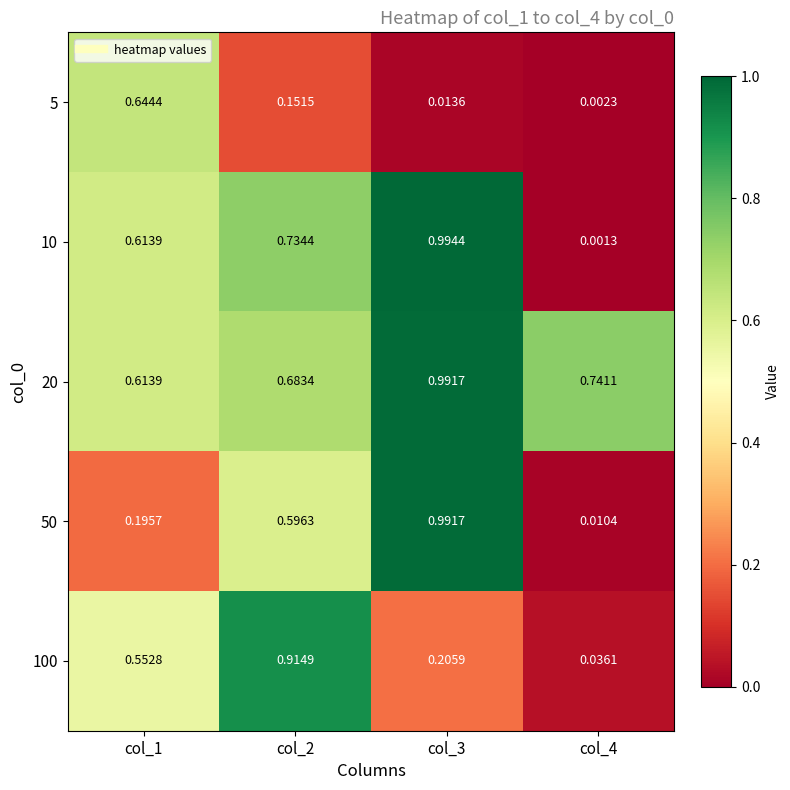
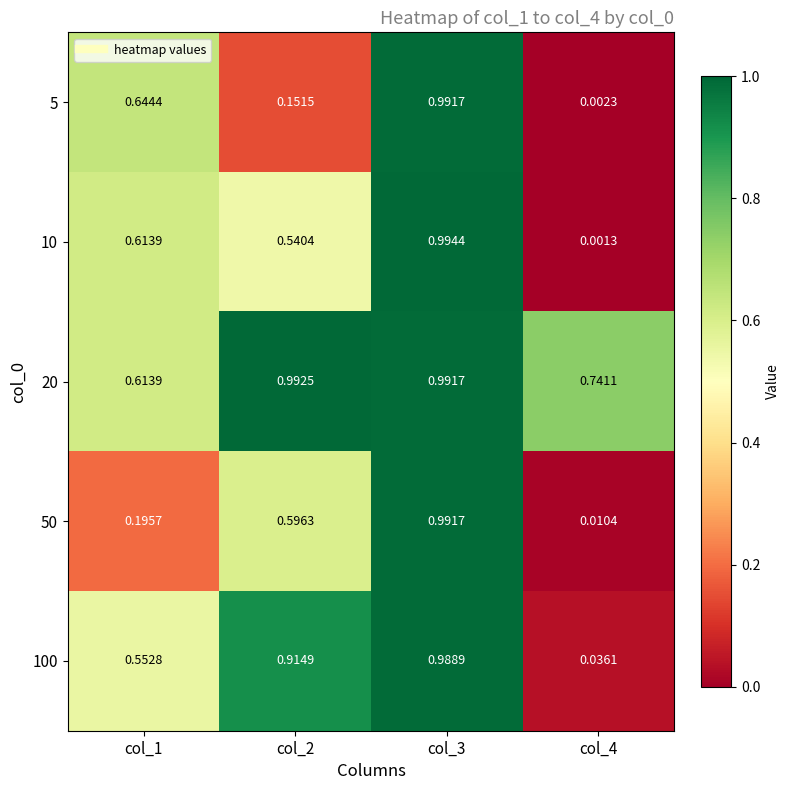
  {
    "5": {
      "col_1": 0.6444,
      "col_2": 0.1515,
-     "col_3": 0.0136,
+     "col_3": 0.9917,
      "col_4": 0.0023
    },
    "10": {
      "col_1": 0.6139,
-     "col_2": 0.7344,
+     "col_2": 0.5404,
      "col_3": 0.9944,
      "col_4": 0.0013
    },
    "20": {
      "col_1": 0.6139,
-     "col_2": 0.6834,
+     "col_2": 0.9925,
      "col_3": 0.9917,
      "col_4": 0.7411
    },
    "50": {
      "col_1": 0.1957,
      "col_2": 0.5963,
      "col_3": 0.9917,
      "col_4": 0.0104
    },
    "100": {
      "col_1": 0.5528,
      "col_2": 0.9149,
-     "col_3": 0.2059,
+     "col_3": 0.9889,
      "col_4": 0.0361
    }
  }
